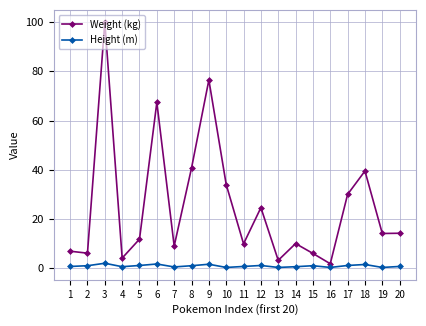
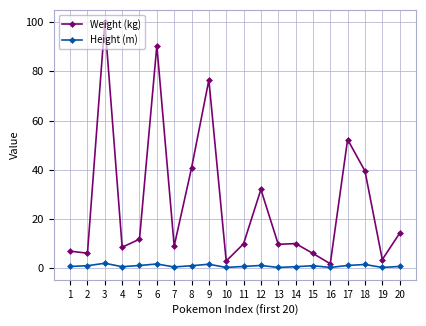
  {
    "Weight (kg)": {
      "1": 7,
      "2": 6,
-     "4": 4,
+     "4": 9,
      "5": 12,
-     "6": 67,
+     "6": 91,
      "7": 9,
      "8": 41,
      "9": 77,
-     "10": 34,
+     "10": 3,
      "11": 10,
-     "12": 25,
-     "13": 3,
+     "12": 32,
+     "13": 10,
      "14": 10,
      "15": 6,
      "16": 2,
-     "17": 30,
+     "17": 52,
      "18": 40,
-     "19": 14,
+     "19": 4,
      "20": 14
    },
    "Height (m)": {
      "1": 1,
      "2": 1,
      "3": 2,
      "4": 1,
      "5": 1,
      "6": 2,
      "7": 1,
      "8": 1,
      "9": 2,
      "10": 0,
      "11": 1,
      "12": 1,
      "13": 0,
      "14": 1,
      "15": 1,
      "16": 0,
      "17": 1,
      "18": 2,
      "19": 0,
      "20": 1
    }
  }
